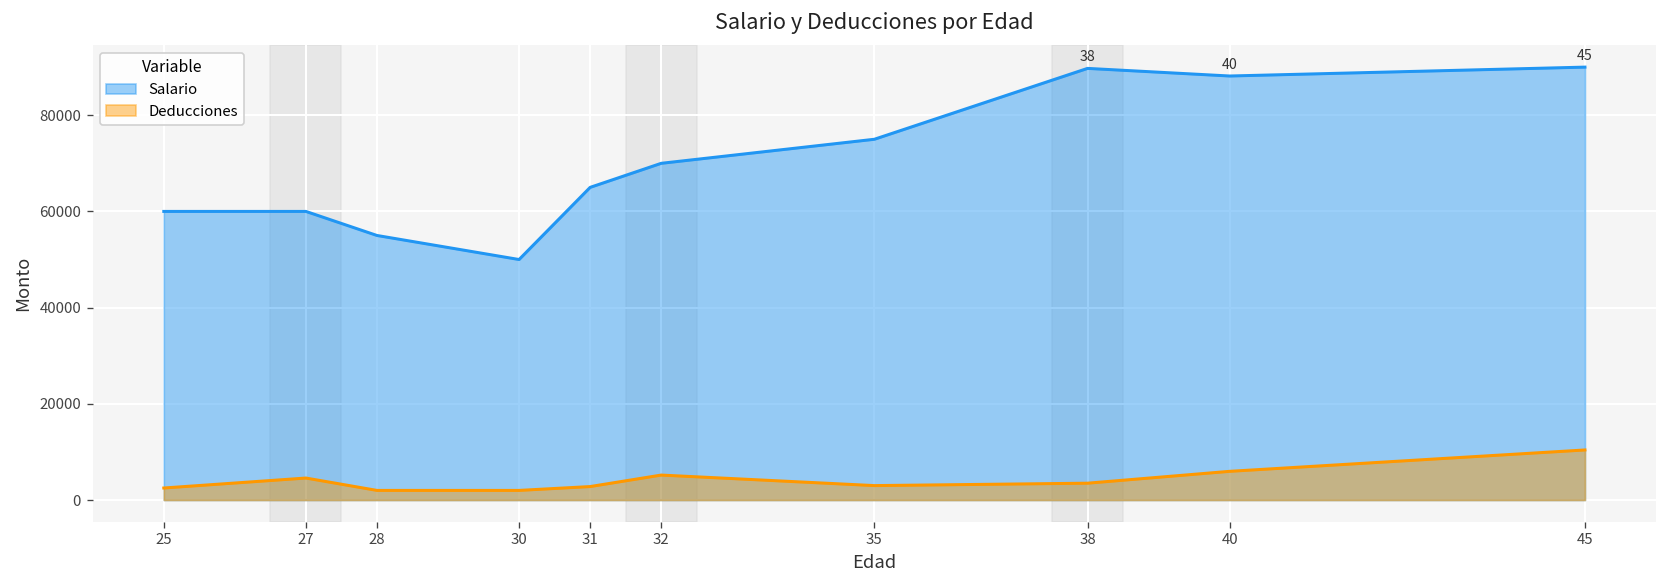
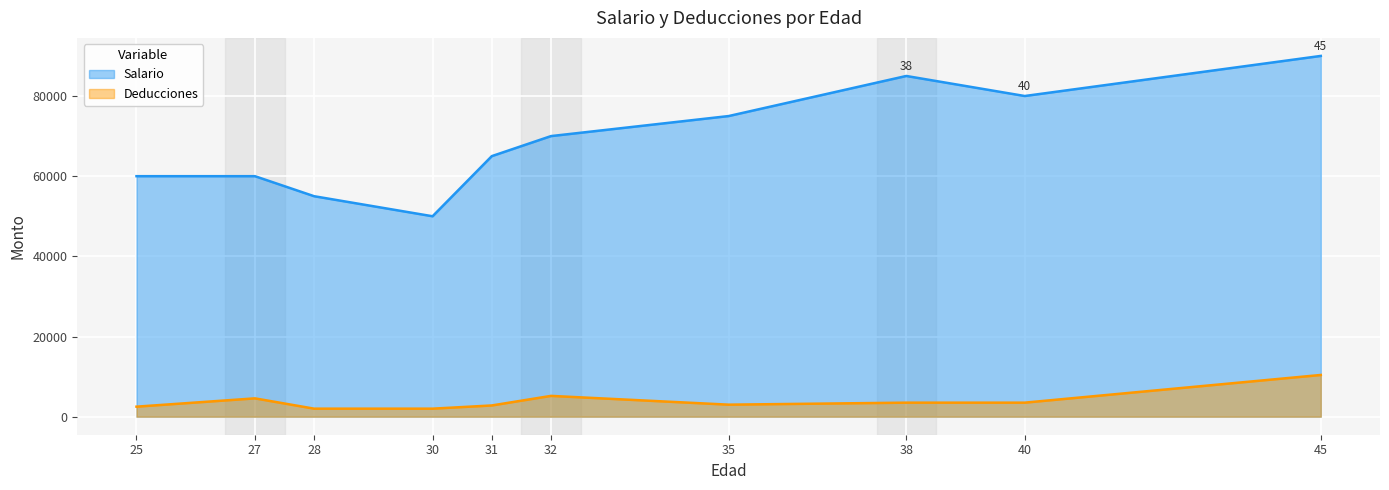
  {
    "Salario": {
      "25": 60000,
      "27": 60000,
      "28": 55000,
      "30": 50000,
      "31": 65000,
      "32": 70000,
      "35": 75000,
-     "38": 90000,
-     "40": 88000
+     "38": 85000,
+     "40": 80000
    },
    "Deducciones": {
      "25": 3000,
      "27": 5000,
      "28": 2000,
      "30": 2000,
      "31": 3000,
      "32": 5000,
      "35": 3000,
      "38": 4000,
-     "40": 6000,
+     "40": 4000,
      "45": 10000
    }
  }
